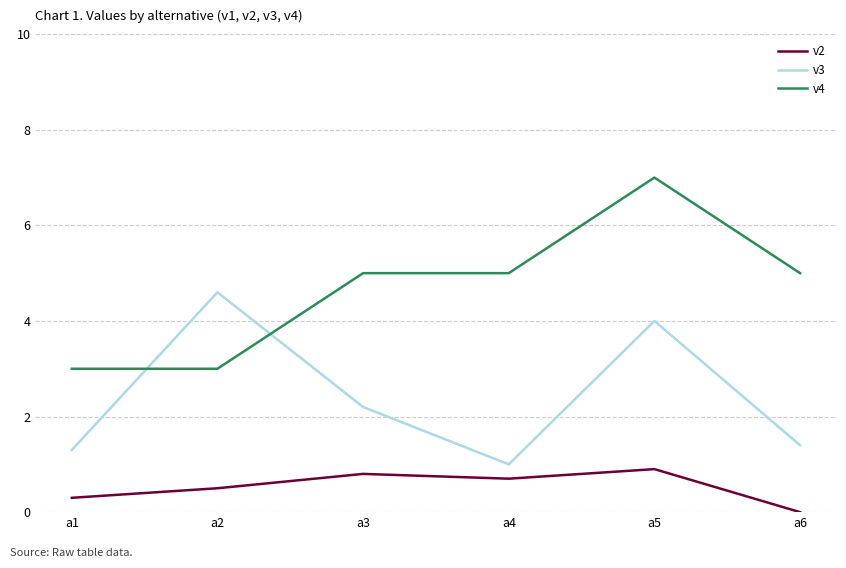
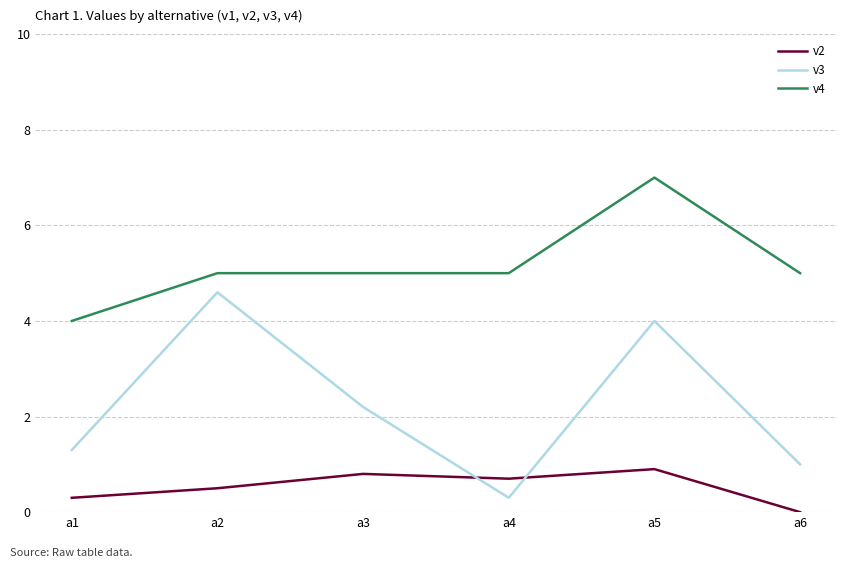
  {
    "v2": {
      "a1": 0.3,
      "a2": 0.5,
      "a3": 0.8,
      "a4": 0.7,
      "a5": 0.9,
      "a6": 0.0
    },
    "v3": {
      "a1": 1.3,
      "a2": 4.6,
      "a3": 2.2,
-     "a4": 1.0,
+     "a4": 0.3,
      "a5": 4.0,
-     "a6": 1.4
+     "a6": 1.0
    },
    "v4": {
-     "a1": 3,
-     "a2": 3,
+     "a1": 4,
+     "a2": 5,
      "a3": 5,
      "a4": 5,
      "a5": 7,
      "a6": 5
    }
  }
